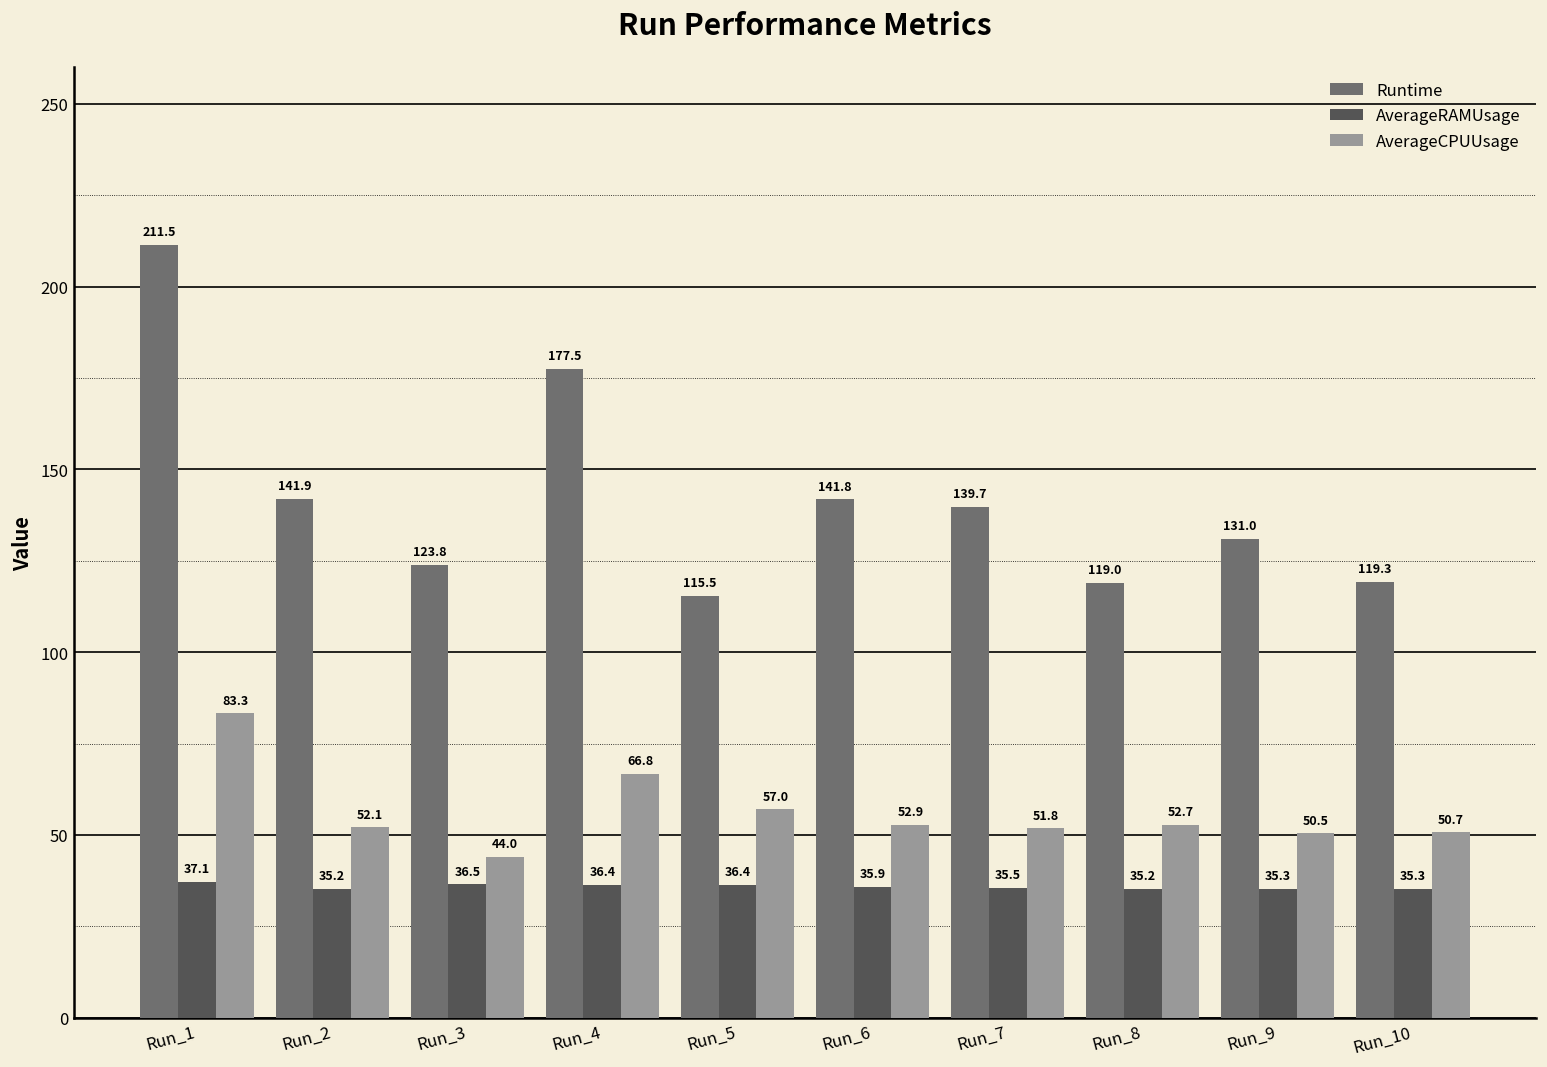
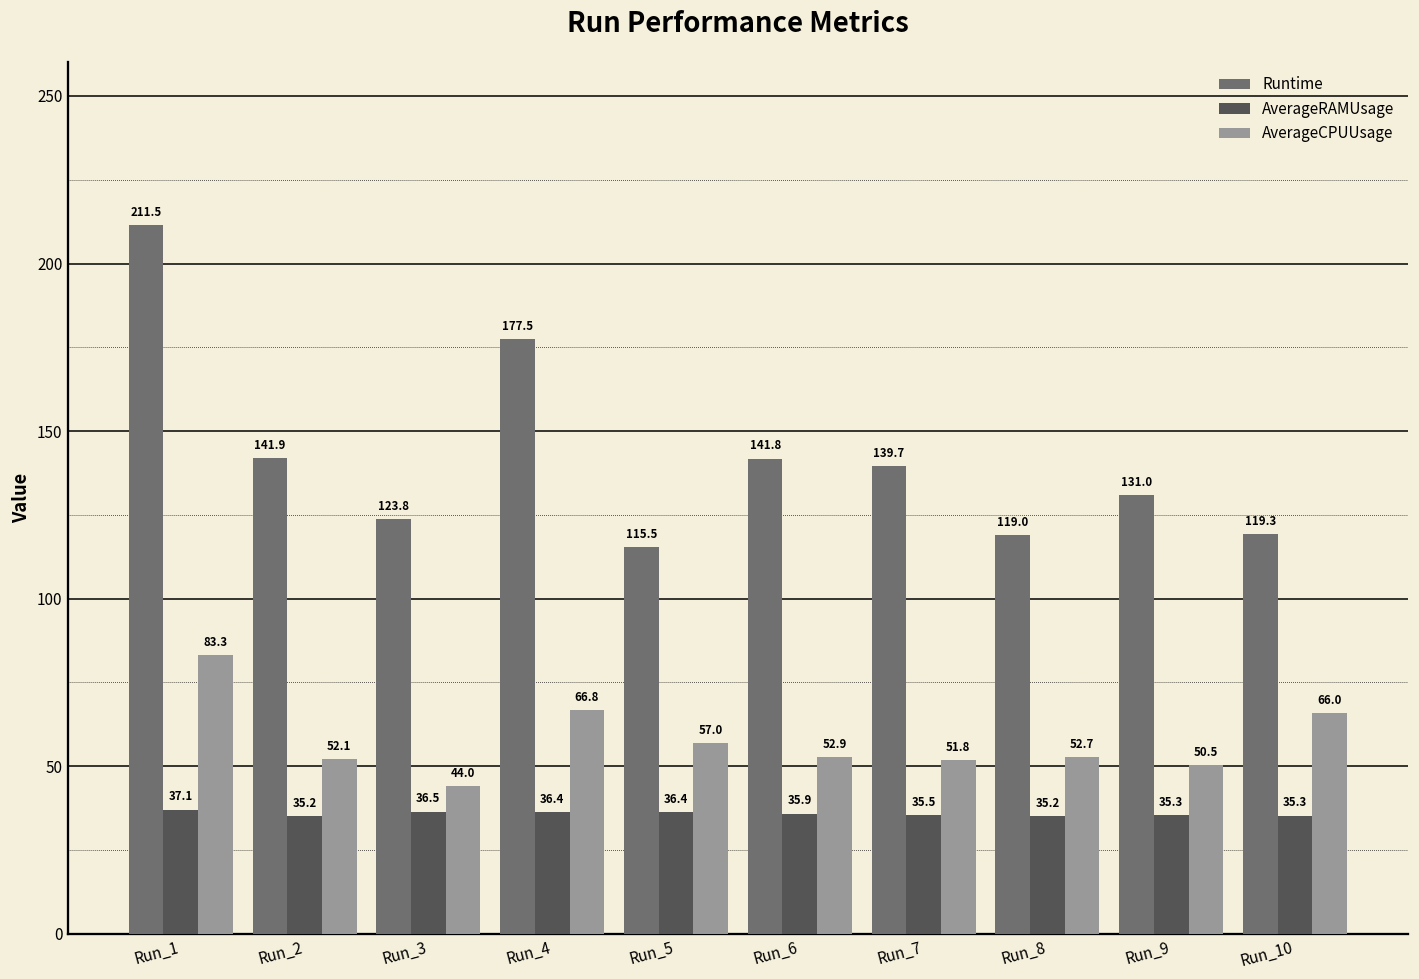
  {
    "AverageCPUUsage": {
      "Run_1": 83.3,
      "Run_2": 52.1,
      "Run_3": 44.0,
      "Run_4": 66.8,
      "Run_5": 57.0,
      "Run_6": 52.9,
      "Run_7": 51.8,
      "Run_8": 52.7,
      "Run_9": 50.5,
-     "Run_10": 50.7
+     "Run_10": 66.0
    }
  }
